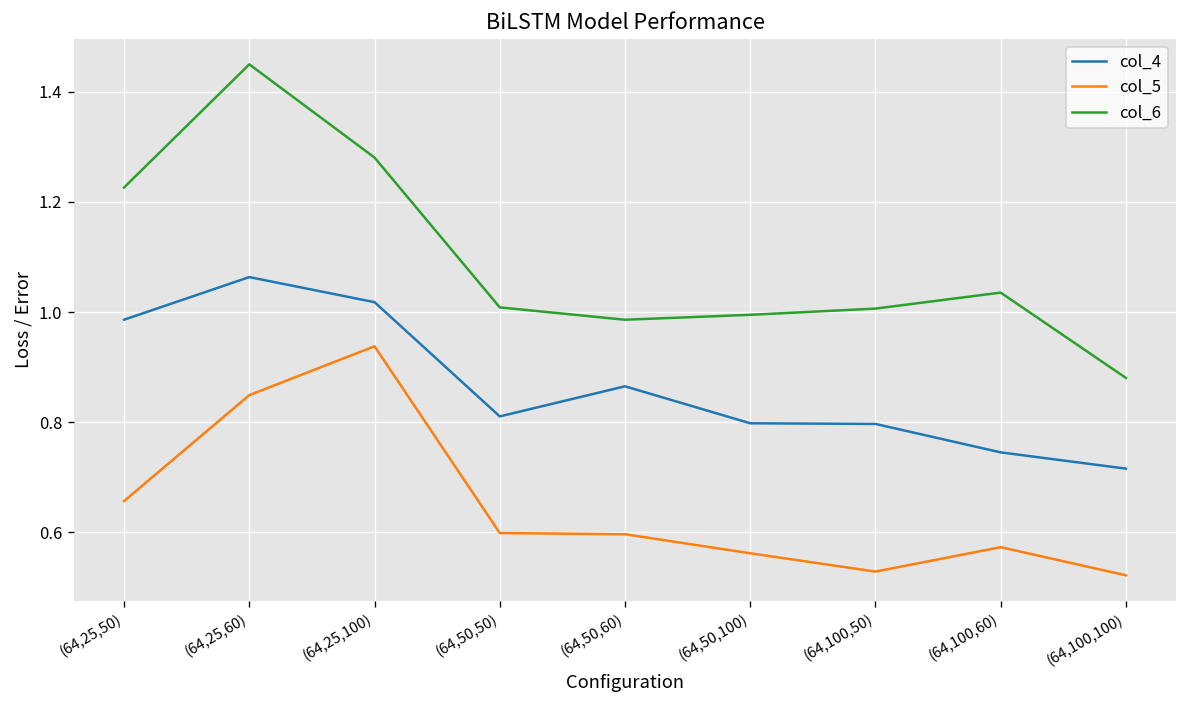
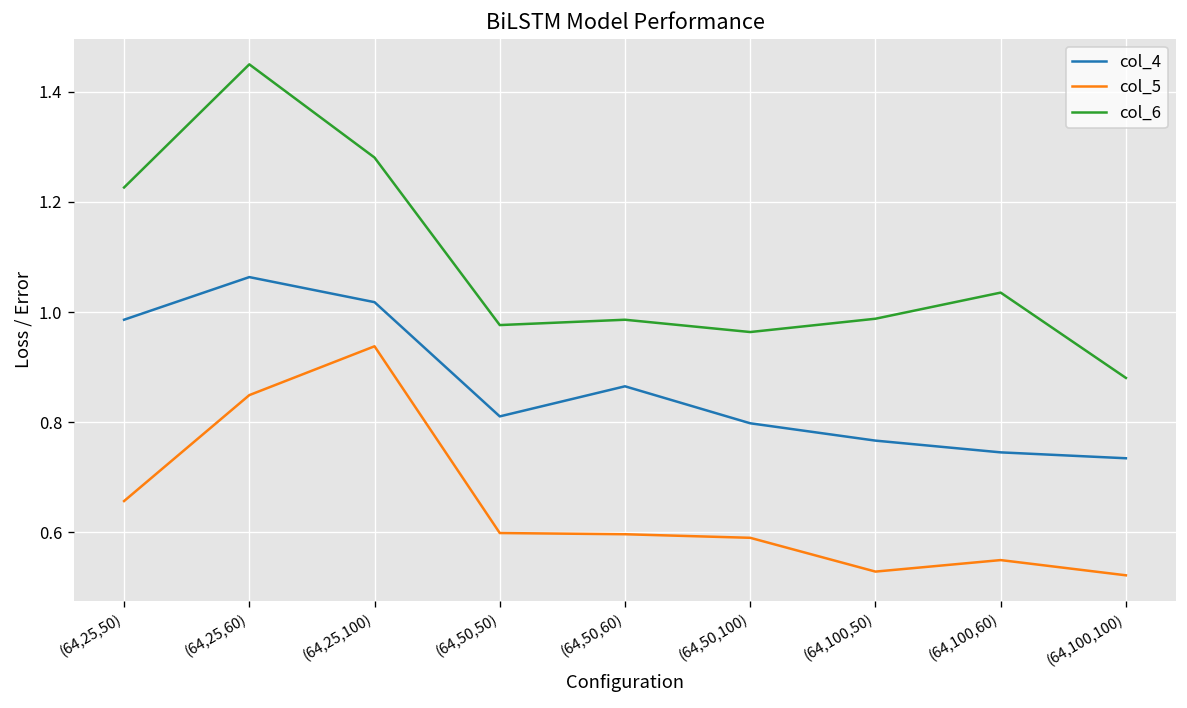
  {
    "col_4": {
      "(64,25,50)": 0.99,
      "(64,25,60)": 1.06,
      "(64,25,100)": 1.02,
      "(64,50,50)": 0.81,
      "(64,50,60)": 0.87,
      "(64,50,100)": 0.80,
-     "(64,100,50)": 0.80,
+     "(64,100,50)": 0.77,
      "(64,100,60)": 0.75,
-     "(64,100,100)": 0.72
+     "(64,100,100)": 0.73
    },
    "col_5": {
      "(64,25,50)": 0.66,
      "(64,25,60)": 0.85,
      "(64,25,100)": 0.94,
      "(64,50,50)": 0.60,
      "(64,50,60)": 0.60,
-     "(64,50,100)": 0.56,
+     "(64,50,100)": 0.59,
      "(64,100,50)": 0.53,
-     "(64,100,60)": 0.57,
+     "(64,100,60)": 0.55,
      "(64,100,100)": 0.52
    },
    "col_6": {
      "(64,25,50)": 1.23,
      "(64,25,60)": 1.45,
      "(64,25,100)": 1.28,
-     "(64,50,50)": 1.01,
+     "(64,50,50)": 0.98,
      "(64,50,60)": 0.99,
-     "(64,50,100)": 0.99,
-     "(64,100,50)": 1.01,
+     "(64,50,100)": 0.96,
+     "(64,100,50)": 0.99,
      "(64,100,60)": 1.04,
      "(64,100,100)": 0.88
    }
  }
